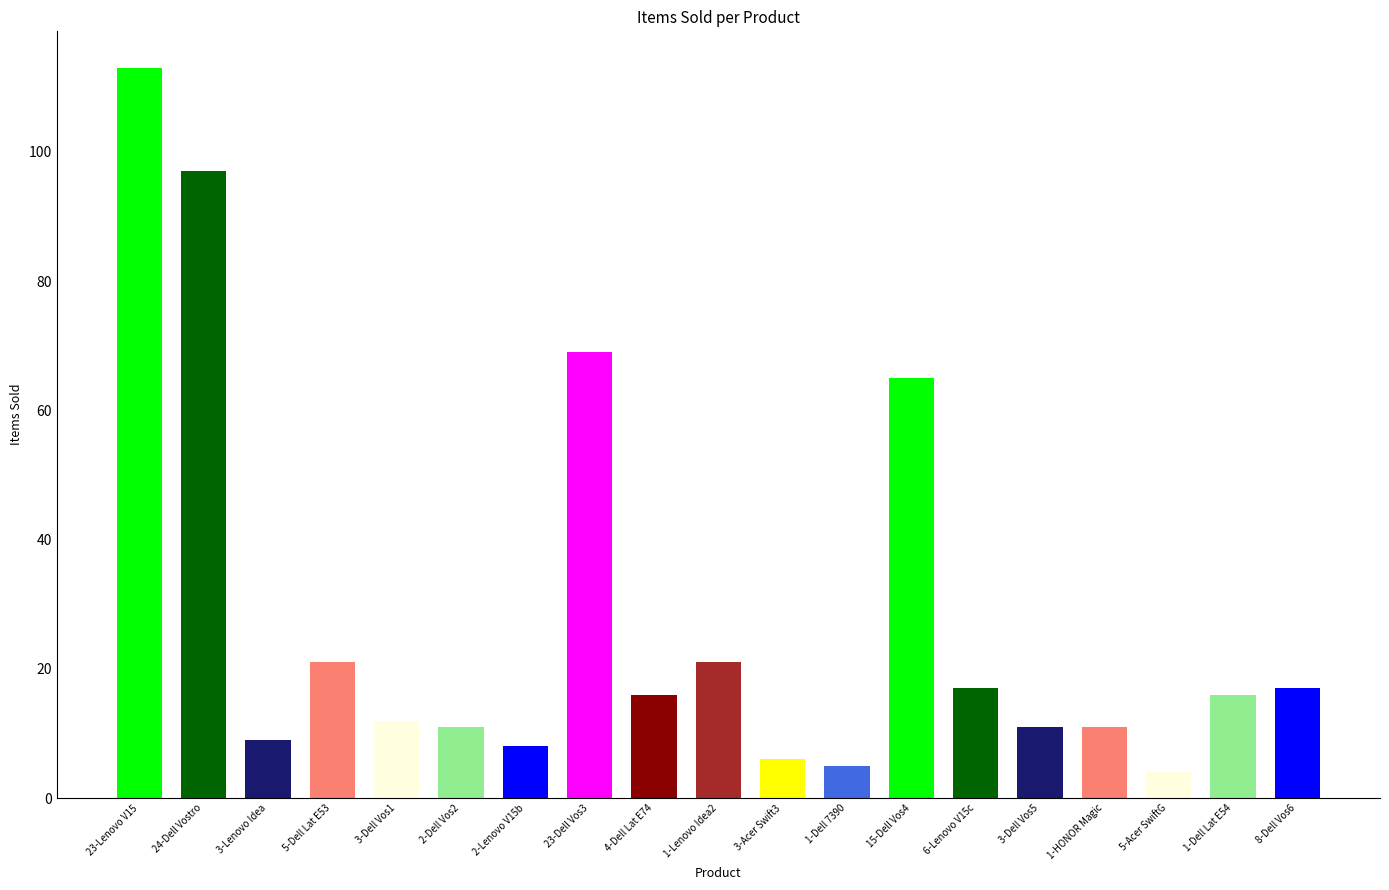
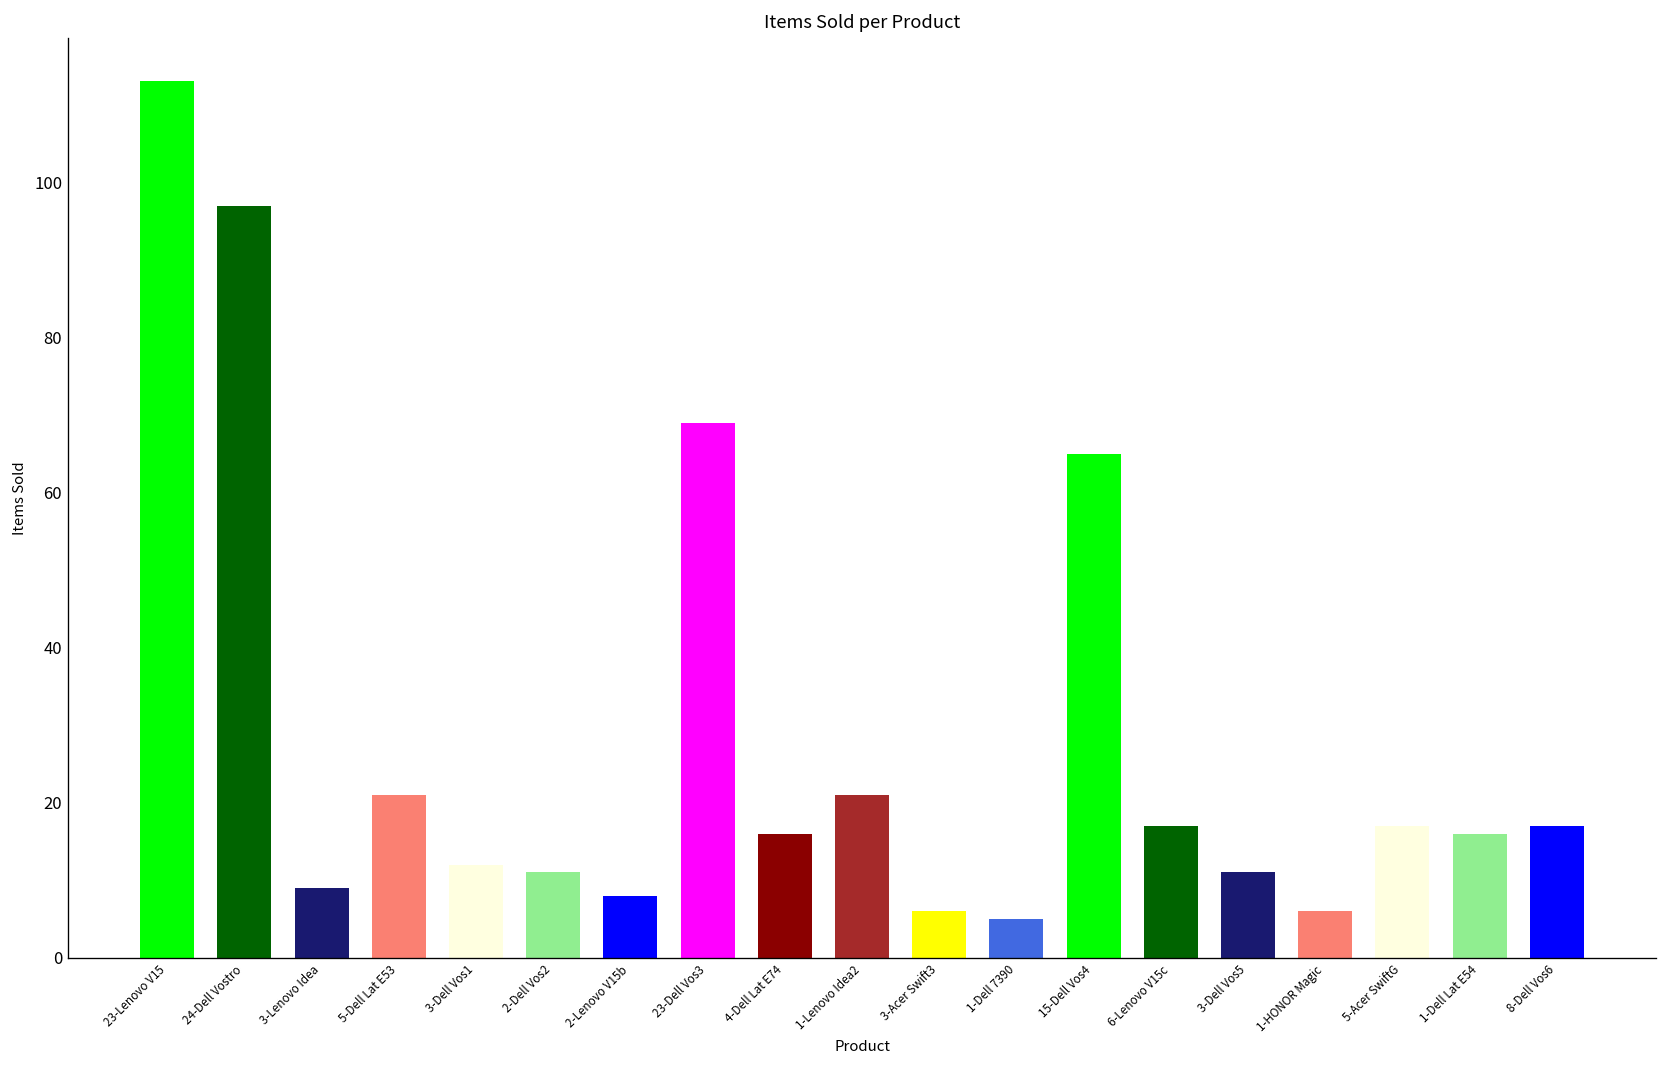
  {
    "23-Lenovo V15": 113,
    "24-Dell Vostro": 97,
    "3-Lenovo Idea": 9,
    "5-Dell Lat E53": 21,
    "3-Dell Vos1": 12,
    "2-Dell Vos2": 11,
    "2-Lenovo V15b": 8,
    "23-Dell Vos3": 69,
    "4-Dell Lat E74": 16,
    "1-Lenovo Idea2": 21,
    "3-Acer Swift3": 6,
    "1-Dell 7390": 5,
    "15-Dell Vos4": 65,
    "6-Lenovo V15c": 17,
    "3-Dell Vos5": 11,
-   "1-HONOR Magic": 11,
-   "5-Acer SwiftG": 4,
+   "1-HONOR Magic": 6,
+   "5-Acer SwiftG": 17,
    "1-Dell Lat E54": 16,
    "8-Dell Vos6": 17
  }
